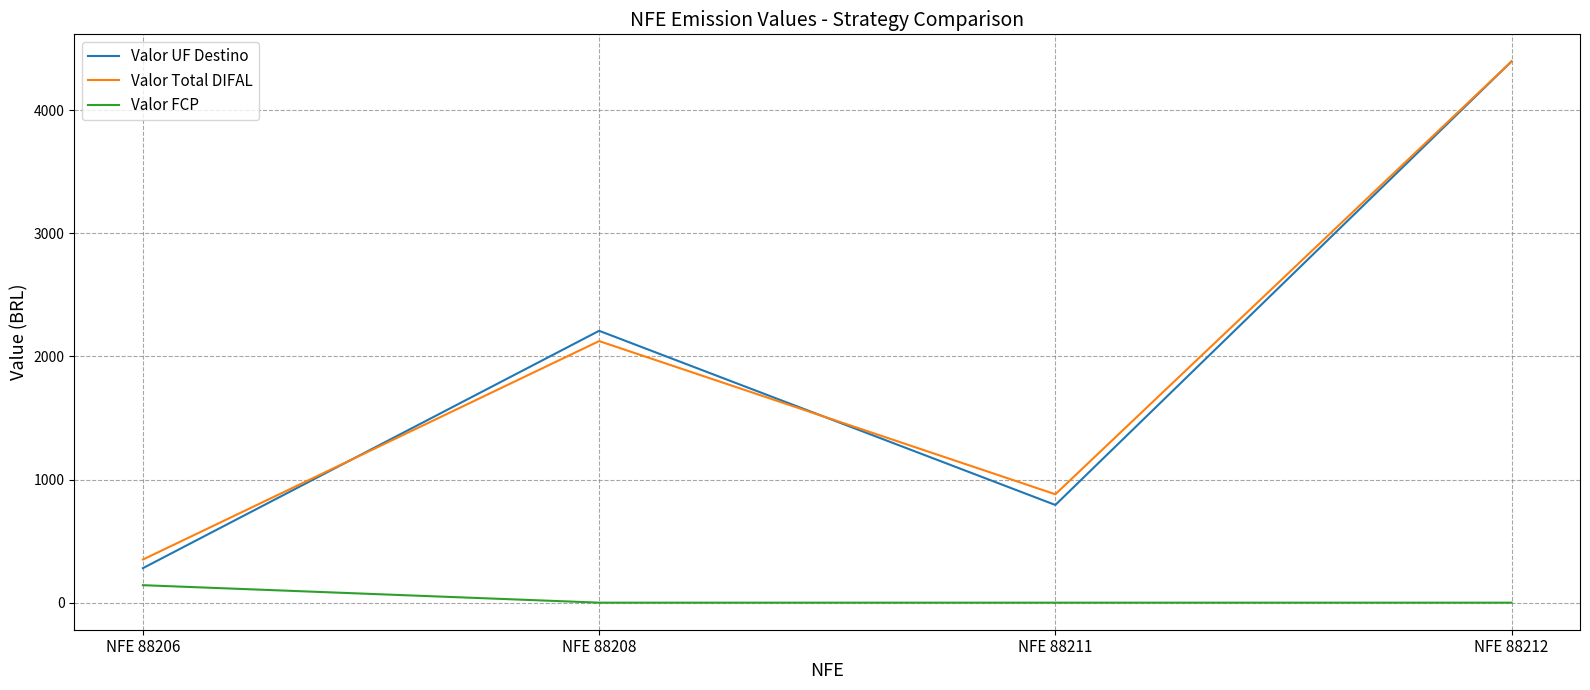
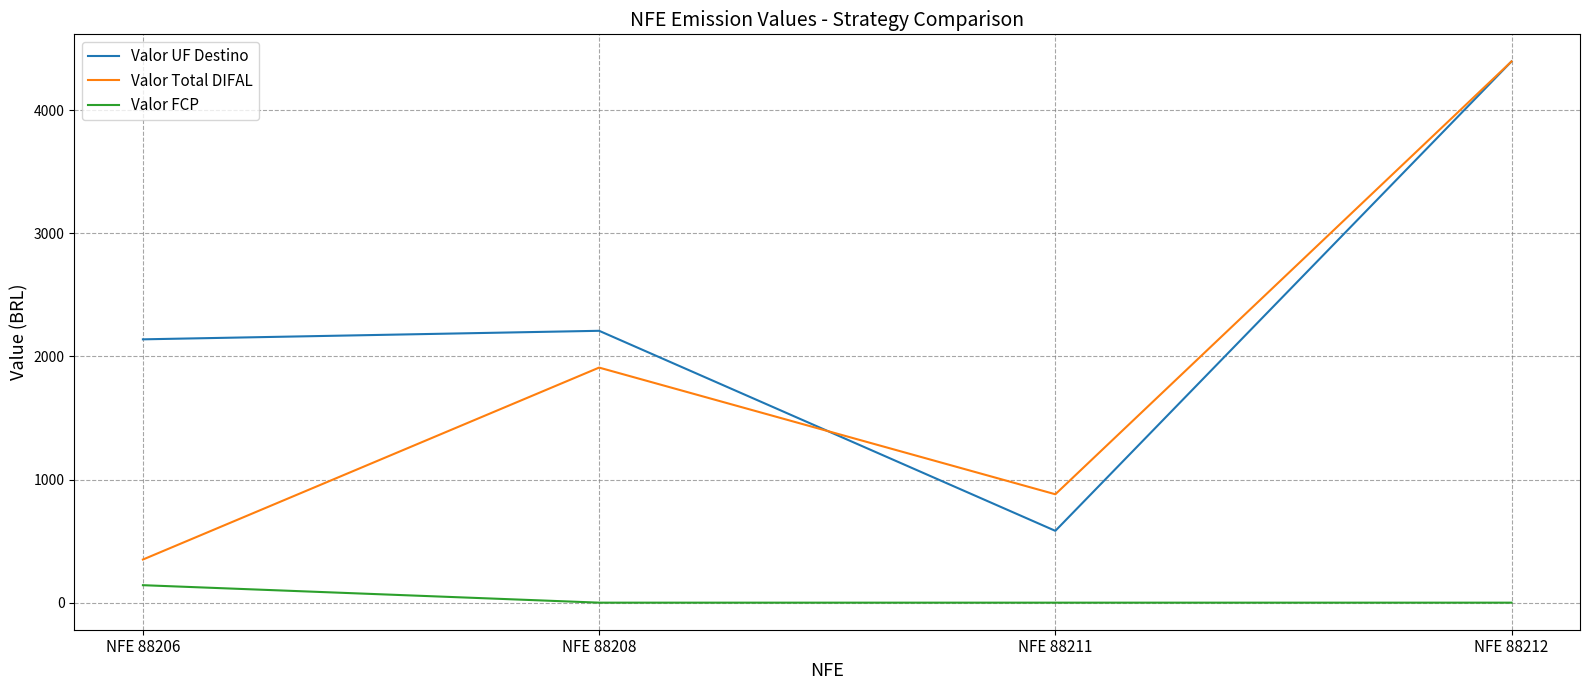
  {
    "Valor UF Destino": {
-     "NFE 88206": 280,
+     "NFE 88206": 2140,
      "NFE 88208": 2210,
-     "NFE 88211": 790
+     "NFE 88211": 580
    },
    "Valor Total DIFAL": {
      "NFE 88206": 350,
-     "NFE 88208": 2130,
+     "NFE 88208": 1910,
      "NFE 88211": 880
    },
    "Valor FCP": {
      "NFE 88206": 140,
      "NFE 88208": 0,
      "NFE 88211": 0,
      "NFE 88212": 0
    }
  }
